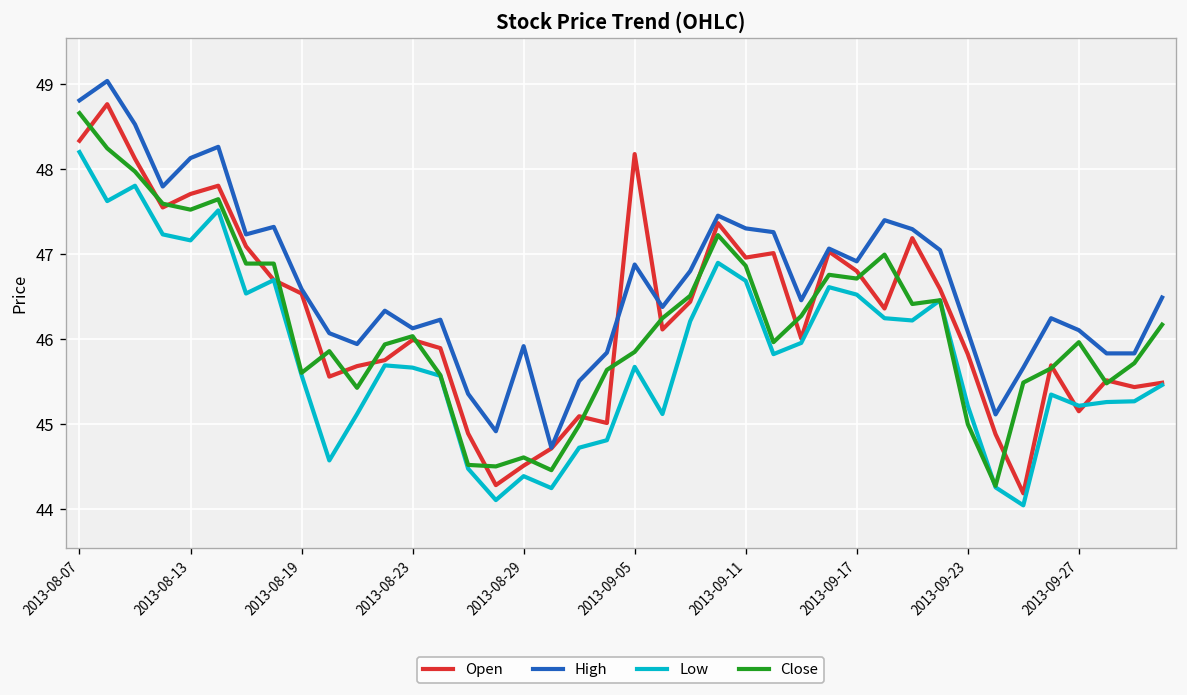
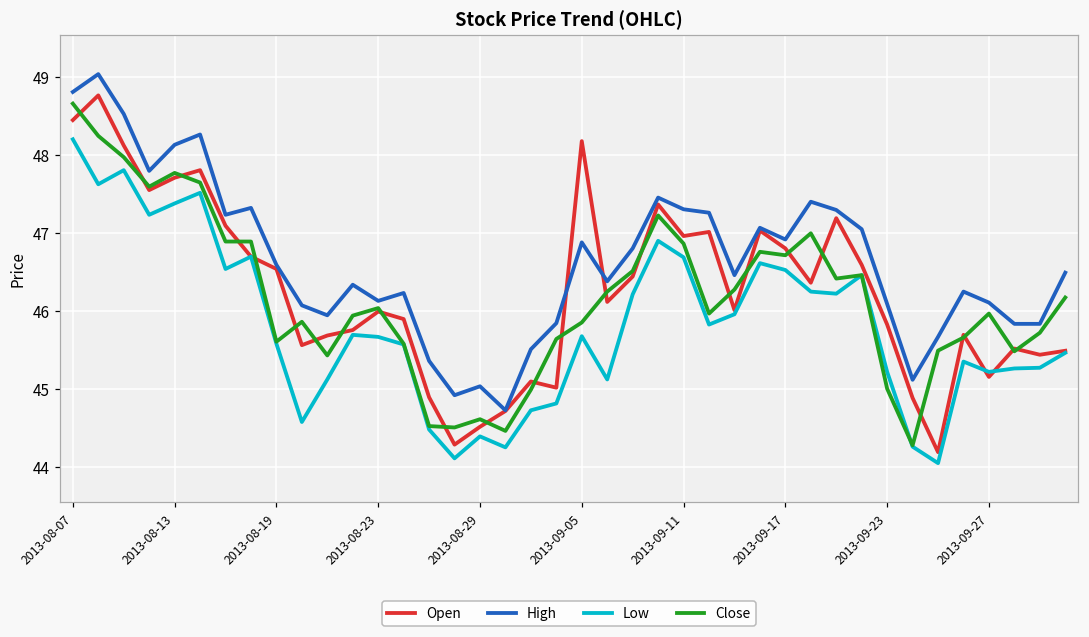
  {
    "Open": {
-     "2013-08-07": 48.3,
+     "2013-08-07": 48.4,
      "2013-08-13": 47.7,
      "2013-08-19": 46.5,
      "2013-08-23": 46.0,
      "2013-08-29": 44.5,
      "2013-09-05": 48.2,
      "2013-09-11": 47.0,
      "2013-09-17": 46.8,
      "2013-09-23": 45.8,
      "2013-09-27": 45.2
    },
    "High": {
      "2013-08-07": 48.8,
      "2013-08-13": 48.1,
      "2013-08-19": 46.6,
      "2013-08-23": 46.1,
-     "2013-08-29": 45.9,
+     "2013-08-29": 45.0,
      "2013-09-05": 46.9,
      "2013-09-11": 47.3,
      "2013-09-17": 46.9,
      "2013-09-23": 46.1,
      "2013-09-27": 46.1
    },
    "Low": {
      "2013-08-07": 48.2,
-     "2013-08-13": 47.2,
+     "2013-08-13": 47.4,
      "2013-08-23": 45.7,
      "2013-08-29": 44.4,
      "2013-09-05": 45.7,
      "2013-09-11": 46.7,
      "2013-09-17": 46.5,
      "2013-09-23": 45.2,
      "2013-09-27": 45.2
    },
    "Close": {
      "2013-08-07": 48.7,
-     "2013-08-13": 47.5,
+     "2013-08-13": 47.8,
      "2013-08-23": 46.0,
      "2013-08-29": 44.6,
      "2013-09-05": 45.9,
      "2013-09-11": 46.9,
      "2013-09-17": 46.7,
      "2013-09-23": 45.0,
      "2013-09-27": 46.0
    }
  }
